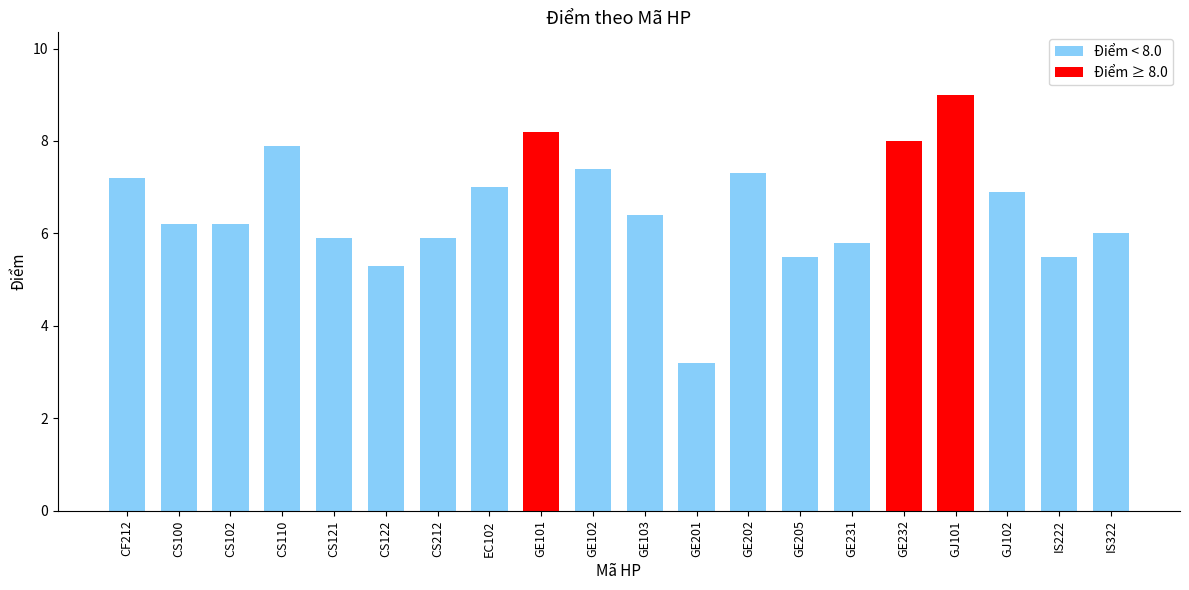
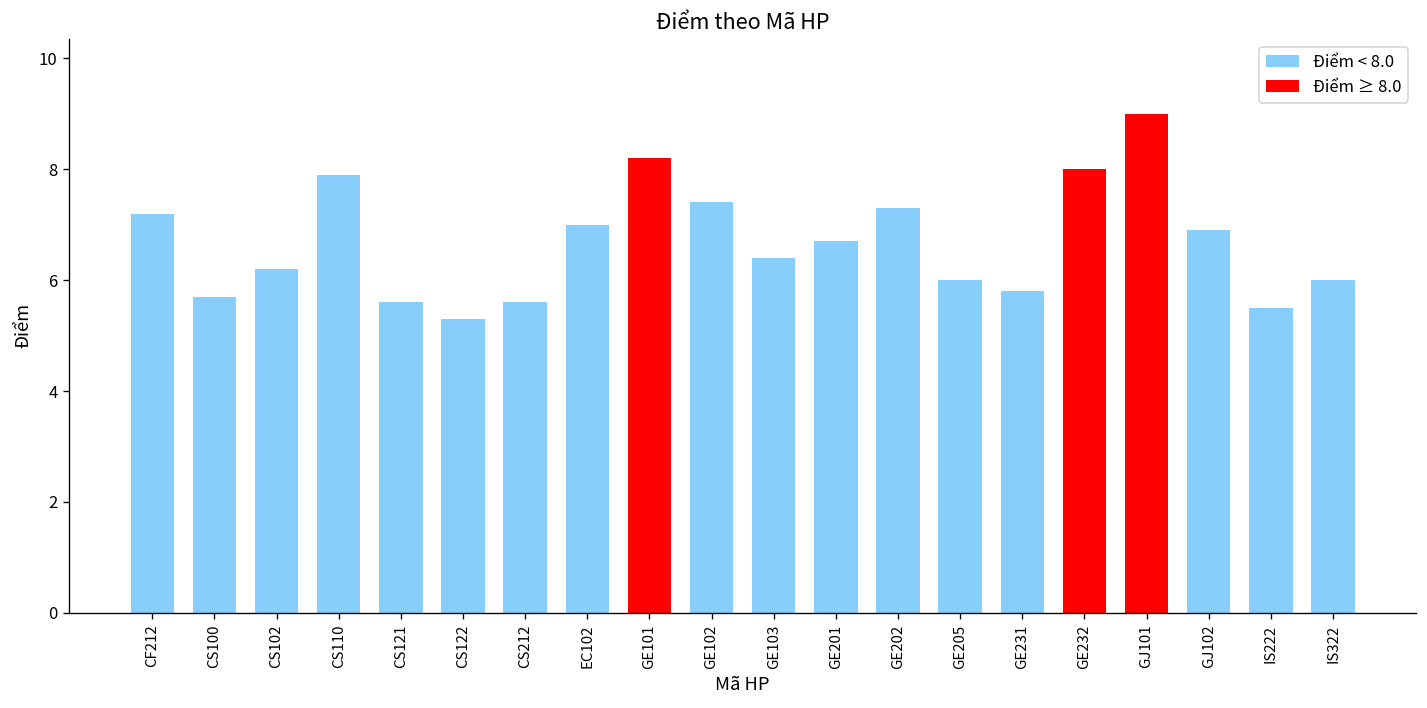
  {
    "CF212": 7.2,
-   "CS100": 6.2,
+   "CS100": 5.7,
    "CS102": 6.2,
    "CS110": 7.9,
-   "CS121": 5.9,
+   "CS121": 5.6,
    "CS122": 5.3,
-   "CS212": 5.9,
+   "CS212": 5.6,
    "EC102": 7.0,
    "GE101": 8.2,
    "GE102": 7.4,
    "GE103": 6.4,
-   "GE201": 3.2,
+   "GE201": 6.7,
    "GE202": 7.3,
-   "GE205": 5.5,
+   "GE205": 6.0,
    "GE231": 5.8,
    "GE232": 8.0,
    "GJ101": 9.0,
    "GJ102": 6.9,
    "IS222": 5.5,
    "IS322": 6.0
  }
